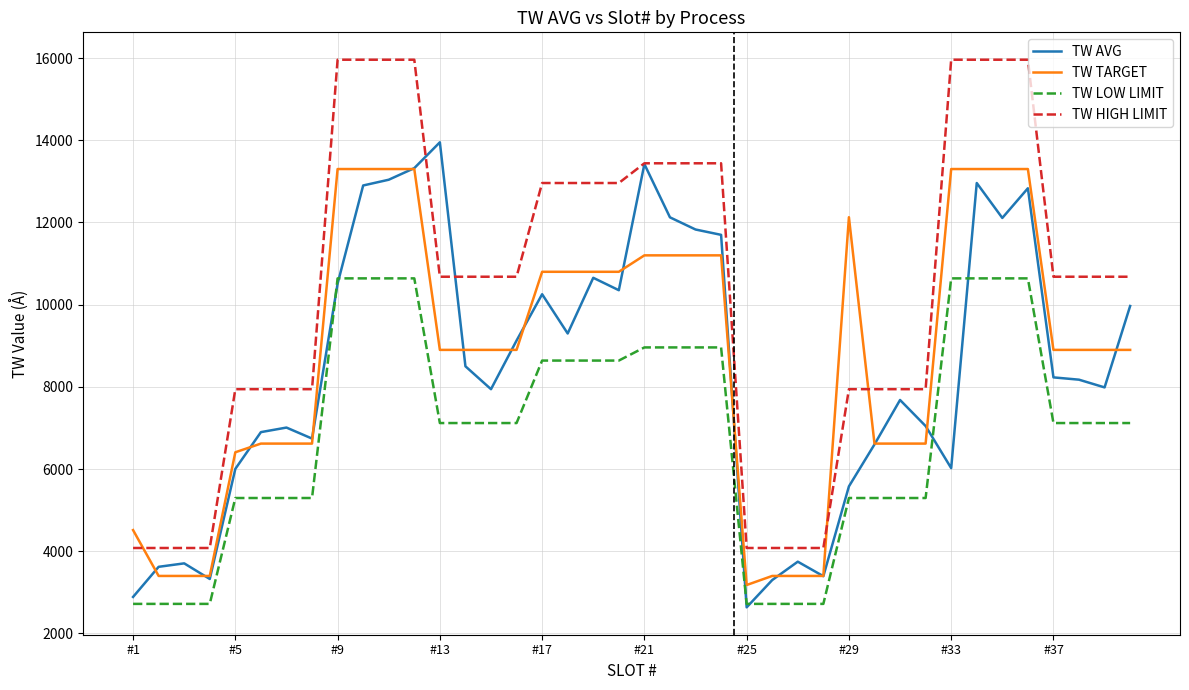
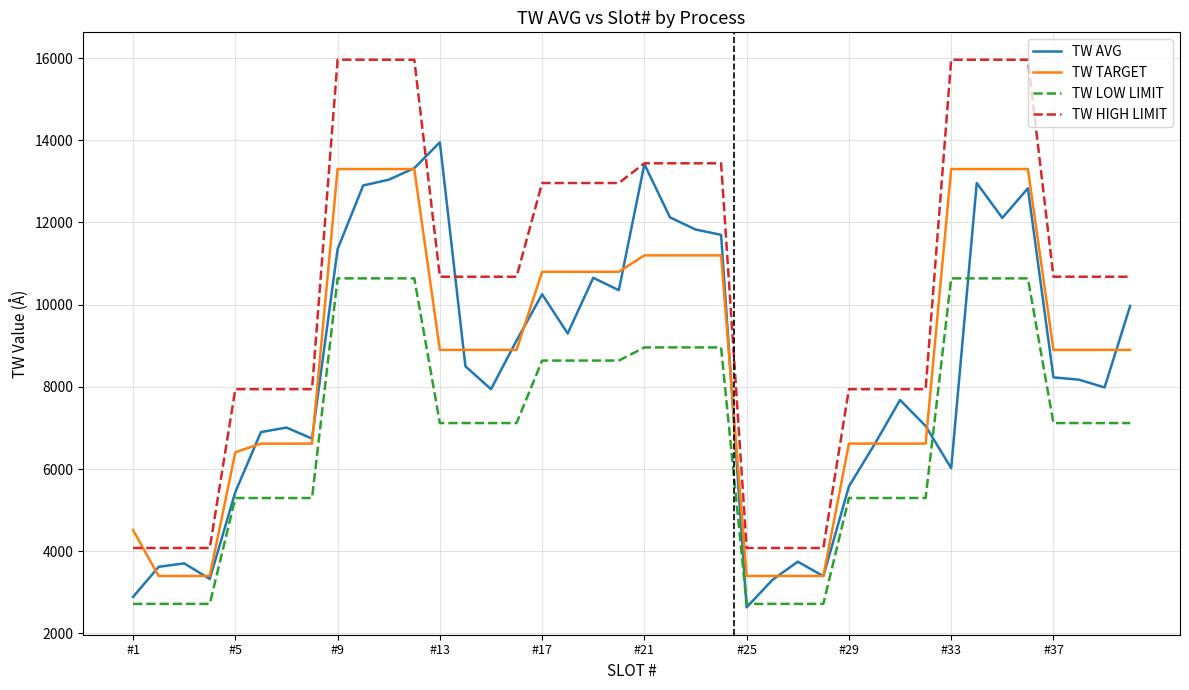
  {
    "TW AVG": {
      "#1": 2900,
-     "#5": 6000,
-     "#9": 10500,
+     "#5": 5400,
+     "#9": 11400,
      "#13": 14000,
      "#17": 10300,
      "#25": 2600,
      "#29": 5600,
      "#33": 6000,
      "#37": 8200
    },
    "TW TARGET": {
      "#1": 4500,
      "#5": 6400,
      "#9": 13300,
      "#13": 8900,
      "#17": 10800,
      "#21": 11200,
-     "#25": 3200,
-     "#29": 12100,
+     "#25": 3400,
+     "#29": 6600,
      "#33": 13300,
      "#37": 8900
    },
    "TW LOW LIMIT": {
      "#1": 2700,
      "#5": 5300,
      "#9": 10600,
      "#13": 7100,
      "#17": 8600,
      "#21": 9000,
      "#25": 2700,
      "#29": 5300,
      "#33": 10600,
      "#37": 7100
    },
    "TW HIGH LIMIT": {
      "#1": 4100,
      "#5": 7900,
      "#9": 16000,
      "#13": 10700,
      "#17": 13000,
      "#25": 4100,
      "#29": 7900,
      "#33": 16000,
      "#37": 10700
    }
  }
